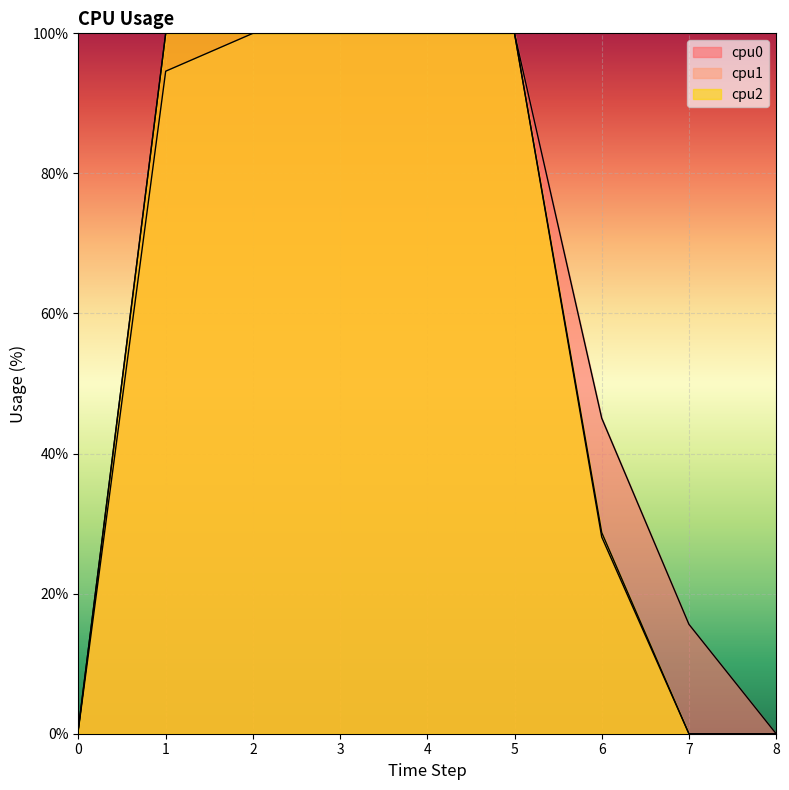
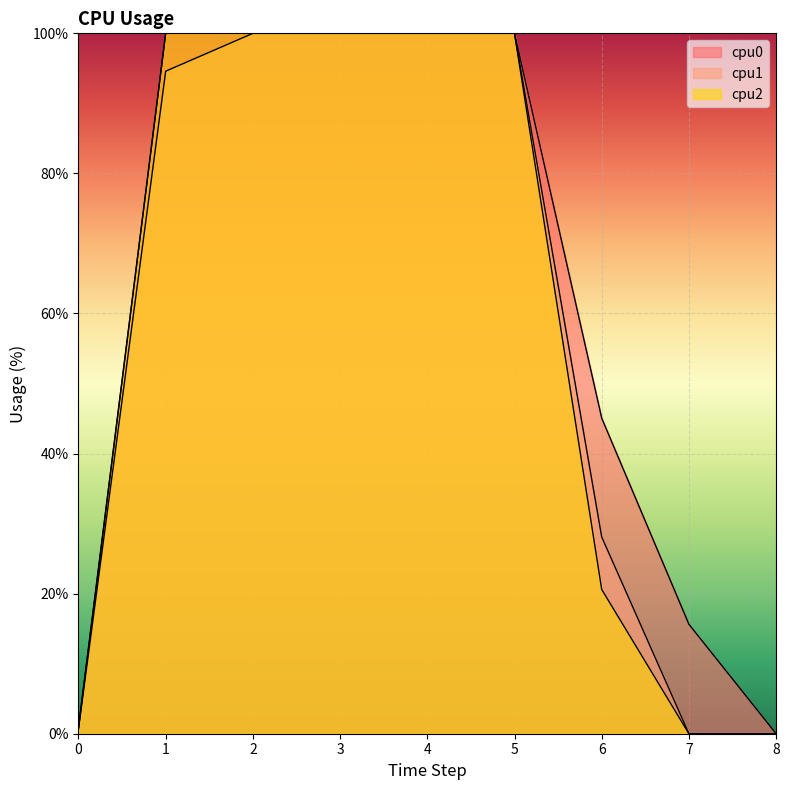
  {
    "cpu2": {
-     "6": "29%"
+     "6": "21%"
    }
  }
